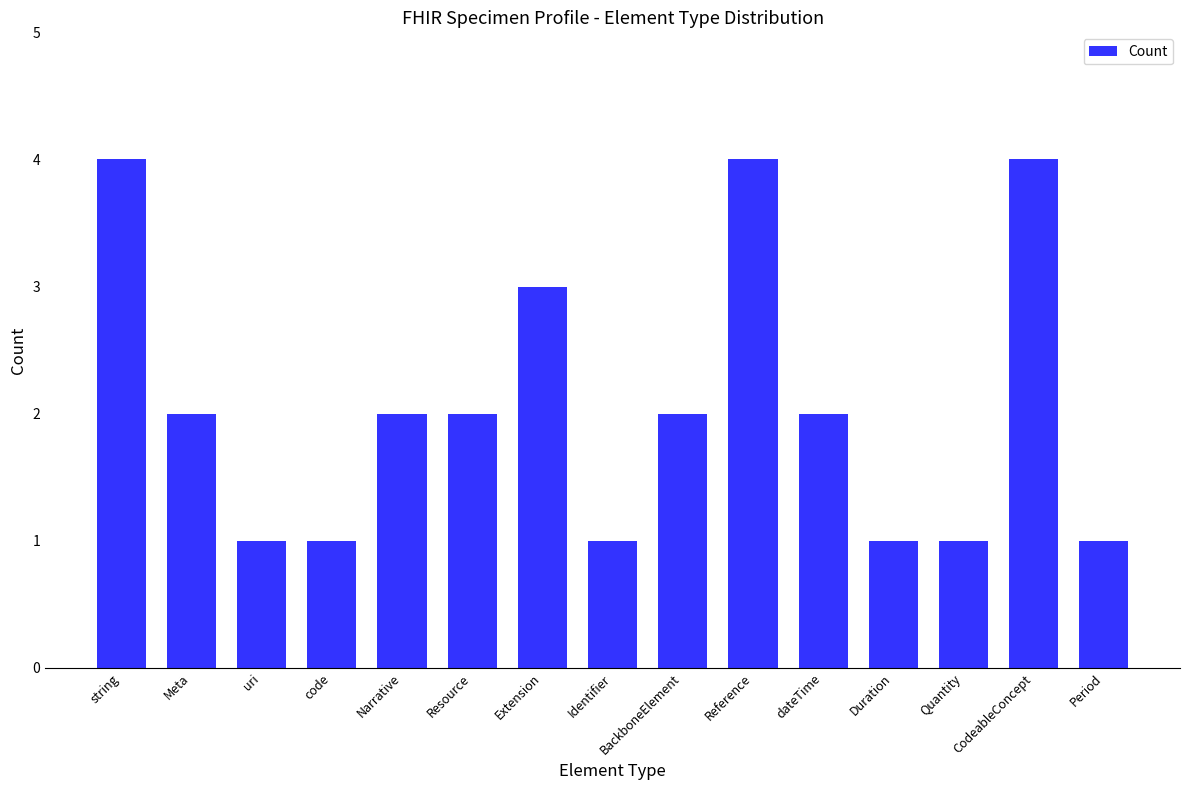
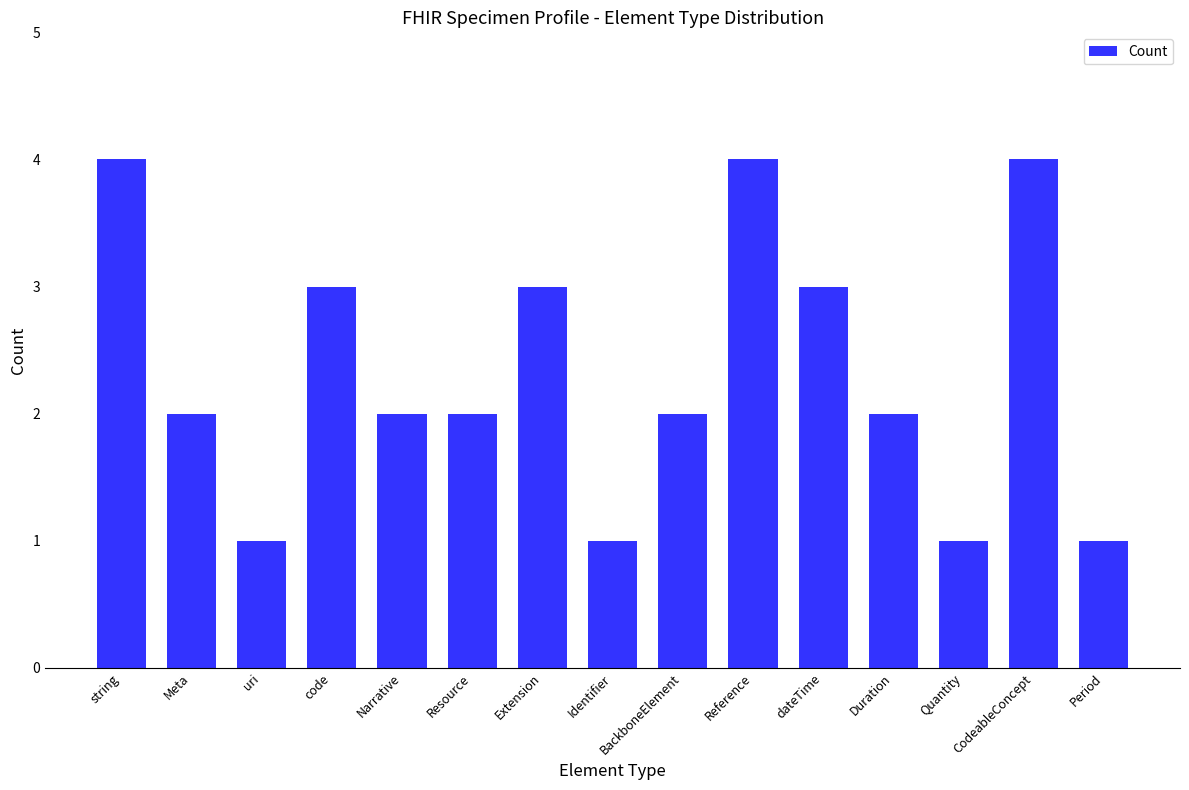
  {
    "string": 4,
    "Meta": 2,
    "uri": 1,
-   "code": 1,
+   "code": 3,
    "Narrative": 2,
    "Resource": 2,
    "Extension": 3,
    "Identifier": 1,
    "BackboneElement": 2,
    "Reference": 4,
-   "dateTime": 2,
-   "Duration": 1,
+   "dateTime": 3,
+   "Duration": 2,
    "Quantity": 1,
    "CodeableConcept": 4,
    "Period": 1
  }
